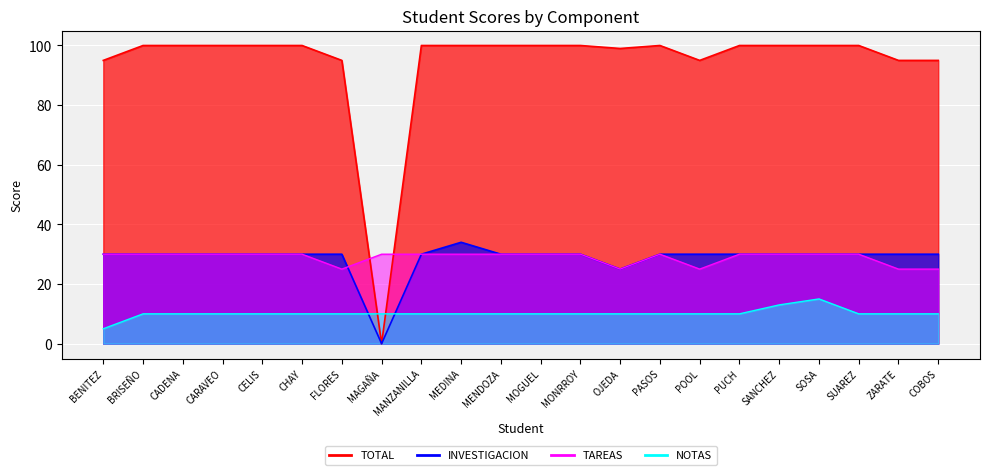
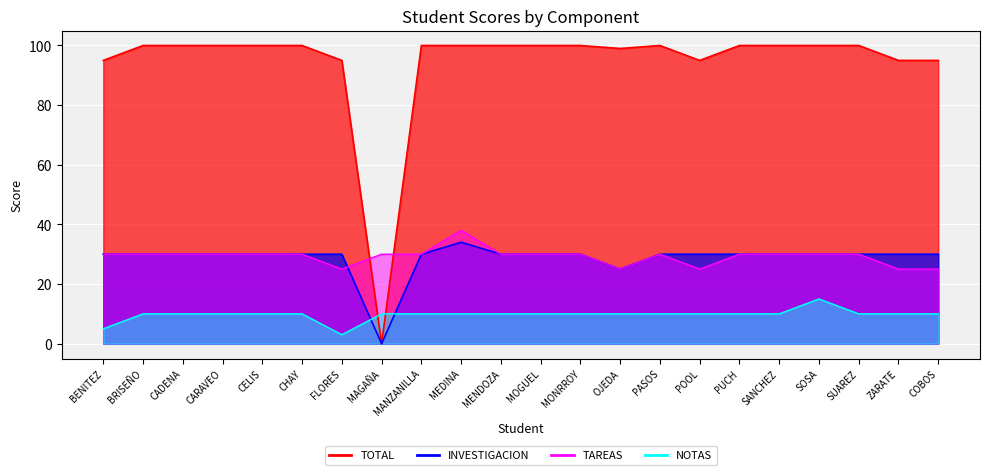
  {
    "TOTAL": {
      "BENITEZ": 95,
      "BRISEÑO": 100,
      "CADENA": 100,
      "CARAVEO": 100,
      "CELIS": 100,
      "CHAY": 100,
      "FLORES": 95,
      "MANZANILLA": 100,
      "MEDINA": 100,
      "MENDOZA": 100,
      "MOGUEL": 100,
      "MONRROY": 100,
      "OJEDA": 99,
      "PASOS": 100,
      "POOL": 95,
      "PUCH": 100,
      "SANCHEZ": 100,
      "SOSA": 100,
      "SUAREZ": 100,
      "ZARATE": 95,
      "COBOS": 95
    },
    "INVESTIGACION": {
      "FLORES": 30,
      "MEDINA": 34,
      "POOL": 30,
      "ZARATE": 30,
      "COBOS": 30
    },
    "TAREAS": {
      "FLORES": 25,
      "MAGAÑA": 30,
-     "MEDINA": 30,
+     "MEDINA": 38,
      "POOL": 25,
      "ZARATE": 25,
      "COBOS": 25
    },
    "NOTAS": {
      "BENITEZ": 5,
      "BRISEÑO": 10,
      "CADENA": 10,
      "CARAVEO": 10,
      "CELIS": 10,
      "CHAY": 10,
-     "FLORES": 10,
+     "FLORES": 3,
      "MAGAÑA": 10,
      "MANZANILLA": 10,
      "MEDINA": 10,
      "MENDOZA": 10,
      "MOGUEL": 10,
      "MONRROY": 10,
      "OJEDA": 10,
      "PASOS": 10,
      "POOL": 10,
      "PUCH": 10,
-     "SANCHEZ": 13,
+     "SANCHEZ": 10,
      "SOSA": 15,
      "SUAREZ": 10,
      "ZARATE": 10,
      "COBOS": 10
    }
  }
